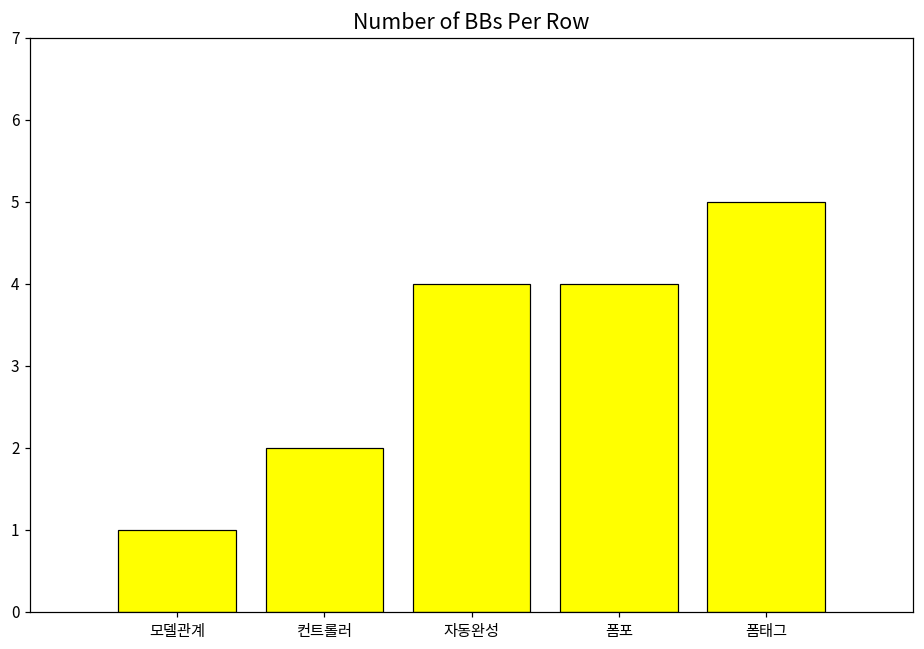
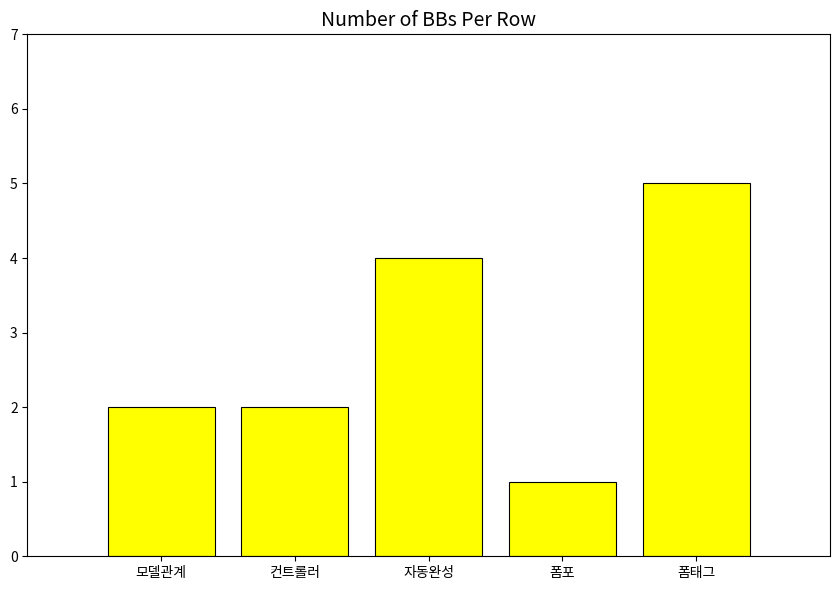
  {
-   "모델관계": 1,
+   "모델관계": 2,
    "컨트롤러": 2,
    "자동완성": 4,
-   "폼포": 4,
+   "폼포": 1,
    "폼태그": 5
  }
